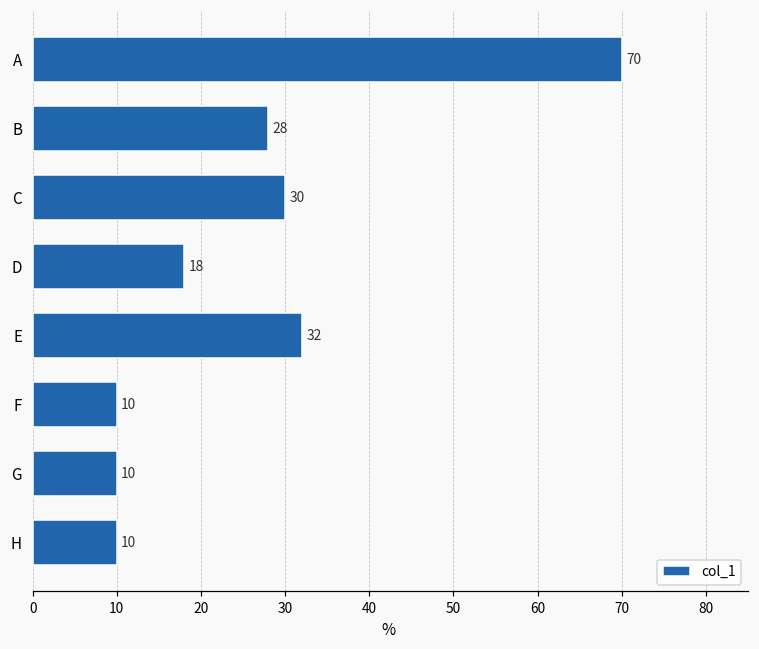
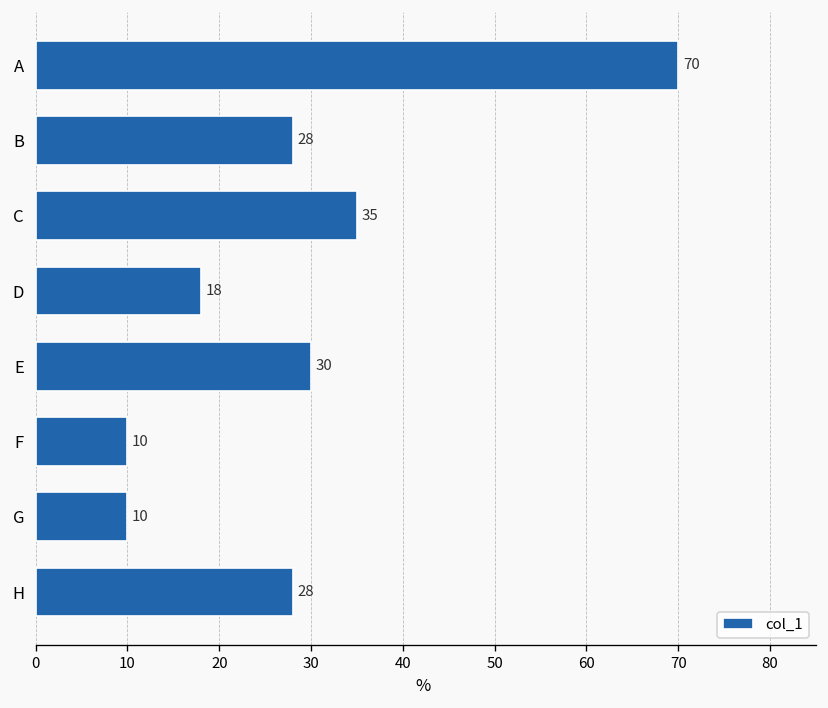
  {
    "A": 70,
    "B": 28,
-   "C": 30,
+   "C": 35,
    "D": 18,
-   "E": 32,
+   "E": 30,
    "F": 10,
    "G": 10,
-   "H": 10
+   "H": 28
  }
